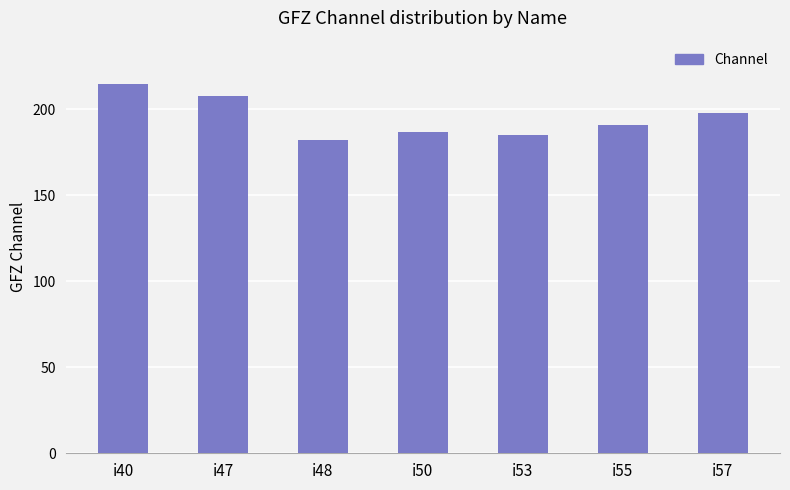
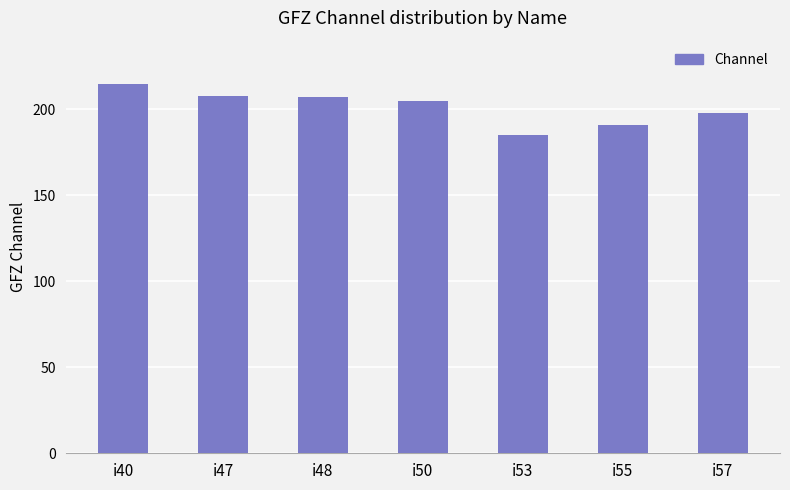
  {
    "i40": 215,
    "i47": 208,
-   "i48": 182,
-   "i50": 187,
+   "i48": 207,
+   "i50": 205,
    "i53": 185,
    "i55": 191,
    "i57": 198
  }
